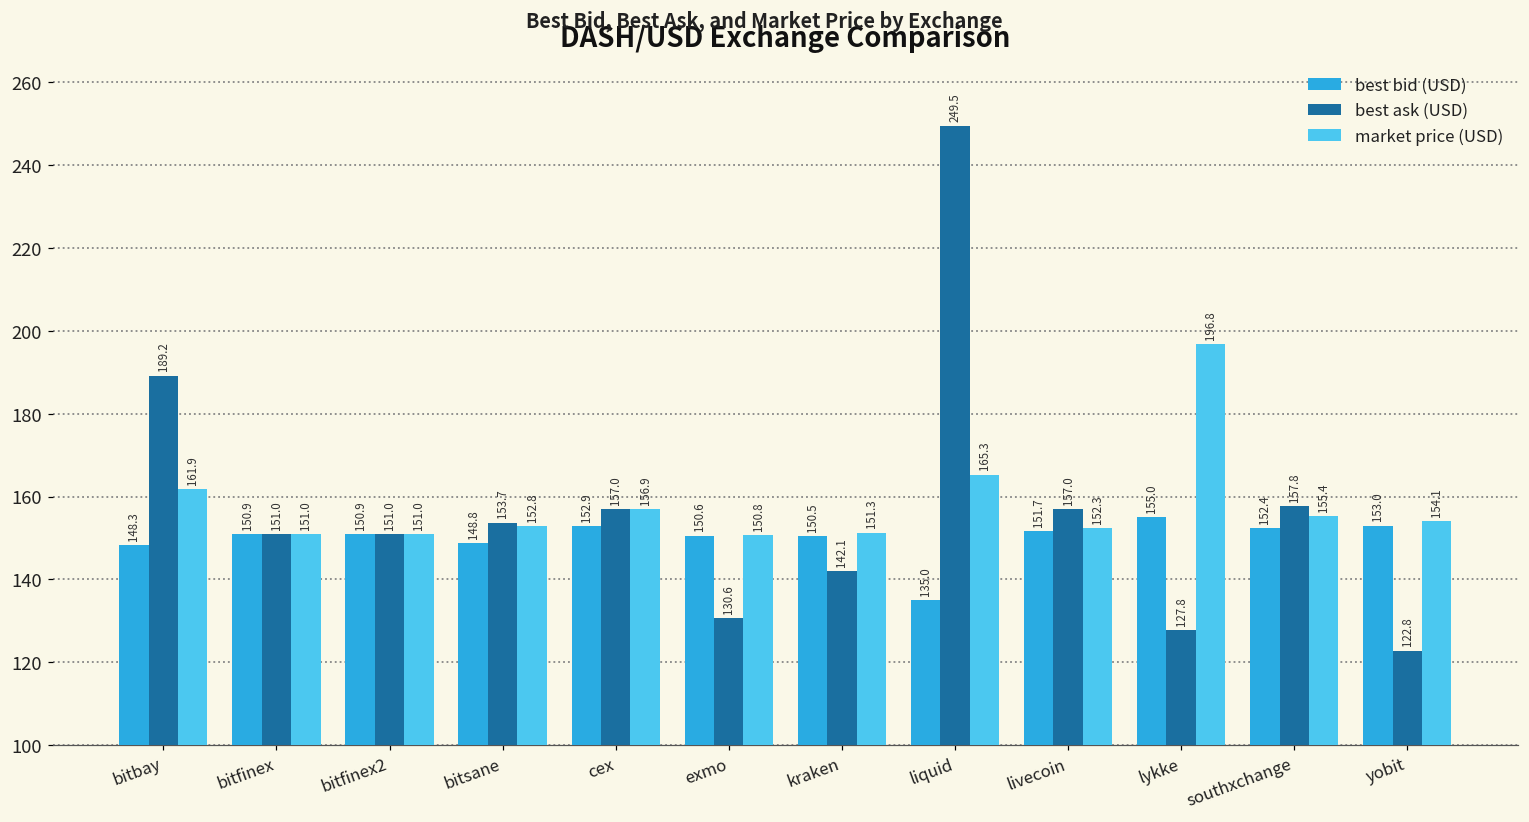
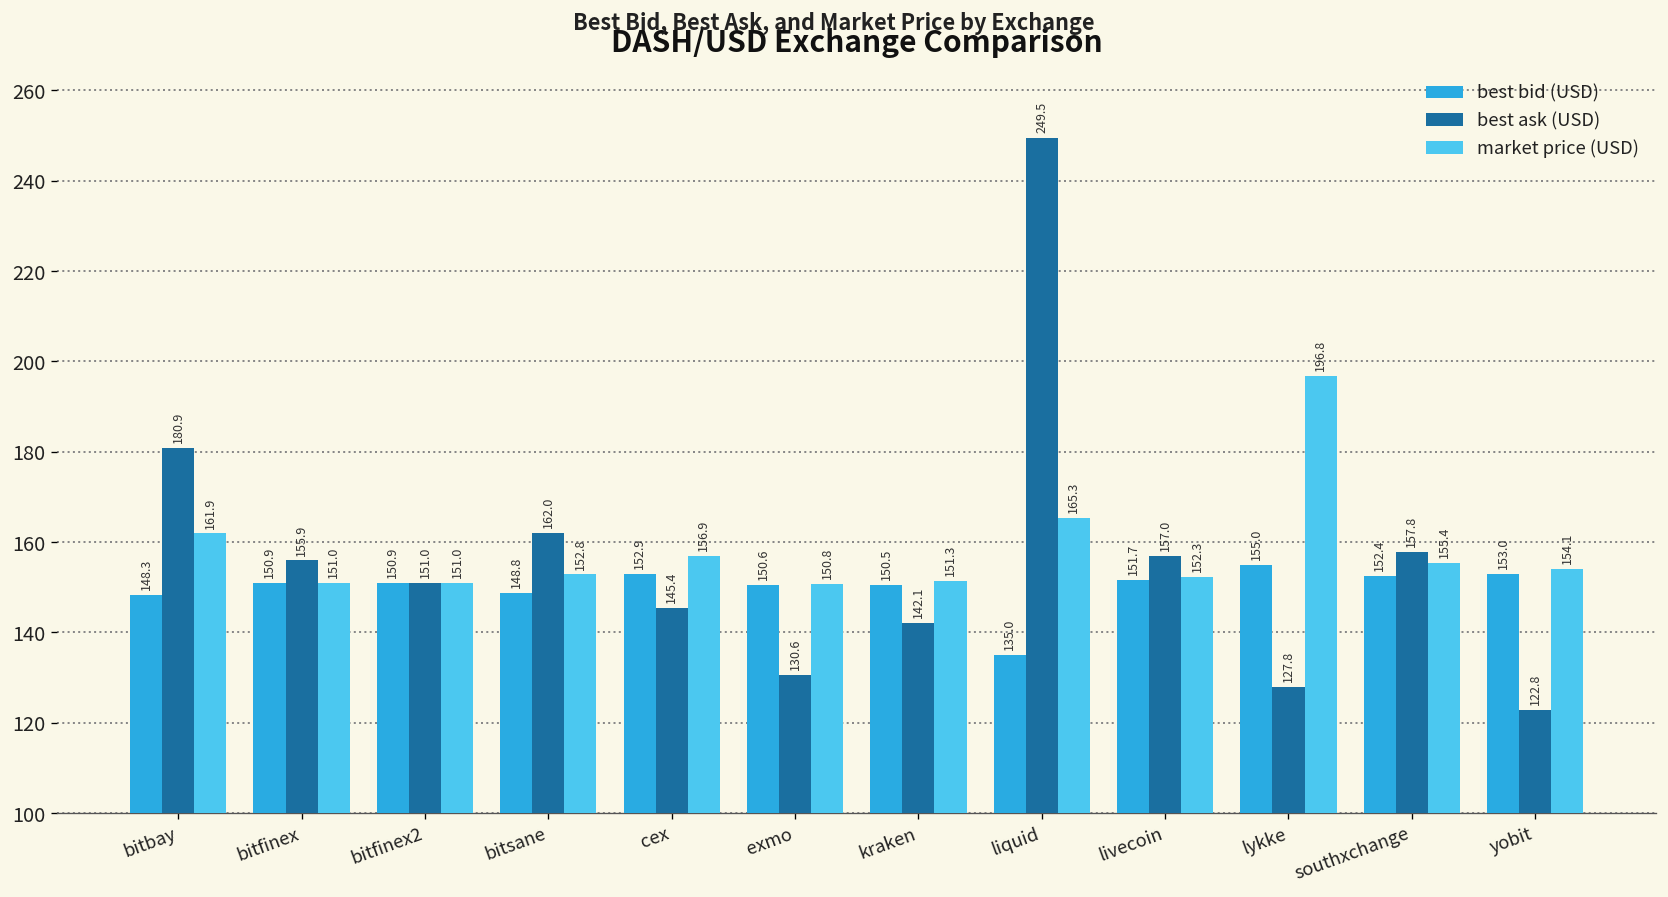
  {
    "best ask (USD)": {
-     "bitbay": 189.2,
-     "bitfinex": 151.0,
+     "bitbay": 180.9,
+     "bitfinex": 155.9,
      "bitfinex2": 151.0,
-     "bitsane": 153.7,
-     "cex": 157.0,
+     "bitsane": 162.0,
+     "cex": 145.4,
      "exmo": 130.6,
      "kraken": 142.1,
      "liquid": 249.5,
      "livecoin": 157.0,
      "lykke": 127.8,
      "southxchange": 157.8,
      "yobit": 122.8
    }
  }
